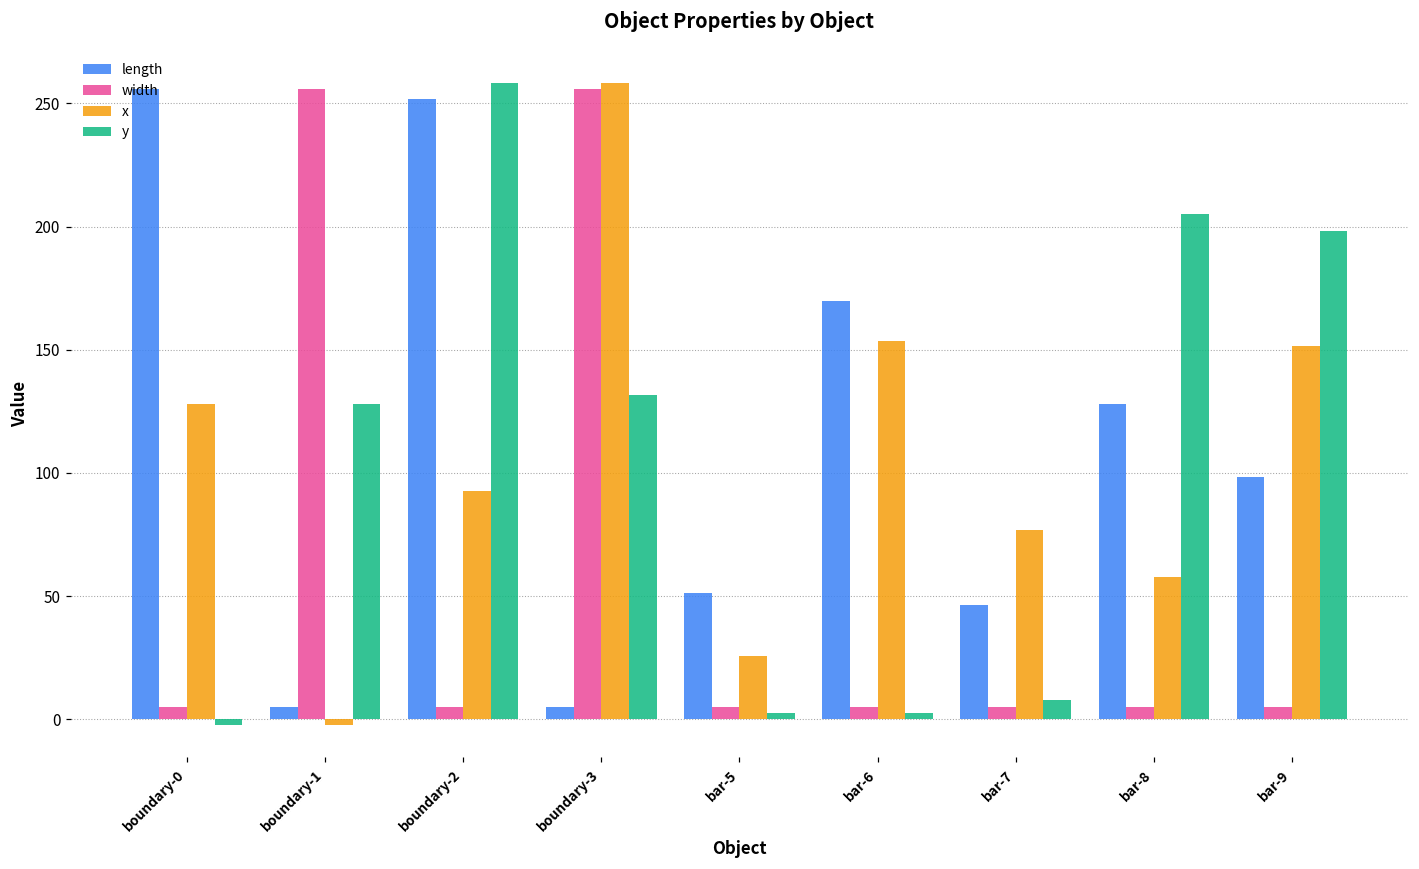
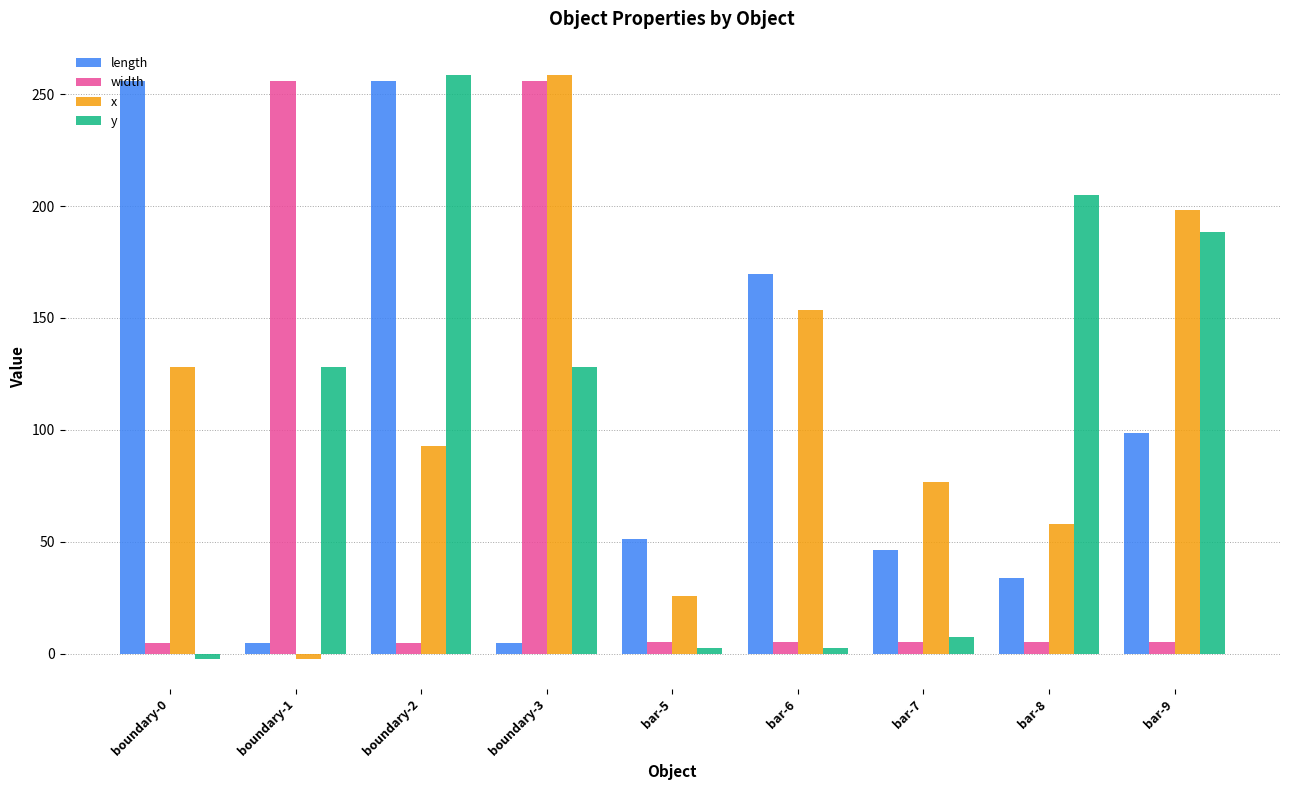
  {
    "length": {
      "boundary-0": 256,
      "boundary-1": 5,
-     "boundary-2": 252,
+     "boundary-2": 256,
      "boundary-3": 5,
      "bar-5": 51,
      "bar-6": 170,
      "bar-7": 46,
-     "bar-8": 128,
+     "bar-8": 34,
      "bar-9": 99
    },
    "width": {
      "boundary-0": 5,
      "boundary-1": 256,
      "boundary-2": 5,
      "boundary-3": 256,
      "bar-5": 5,
      "bar-6": 5,
      "bar-7": 5,
      "bar-8": 5,
      "bar-9": 5
    },
    "x": {
      "boundary-0": 128,
      "boundary-1": -3,
      "boundary-2": 93,
      "boundary-3": 259,
      "bar-5": 26,
      "bar-6": 154,
      "bar-7": 77,
      "bar-8": 58,
-     "bar-9": 151
+     "bar-9": 198
    },
    "y": {
      "boundary-0": -3,
      "boundary-1": 128,
      "boundary-2": 259,
-     "boundary-3": 132,
+     "boundary-3": 128,
      "bar-5": 3,
      "bar-6": 3,
      "bar-7": 8,
      "bar-8": 205,
-     "bar-9": 198
+     "bar-9": 189
    }
  }
